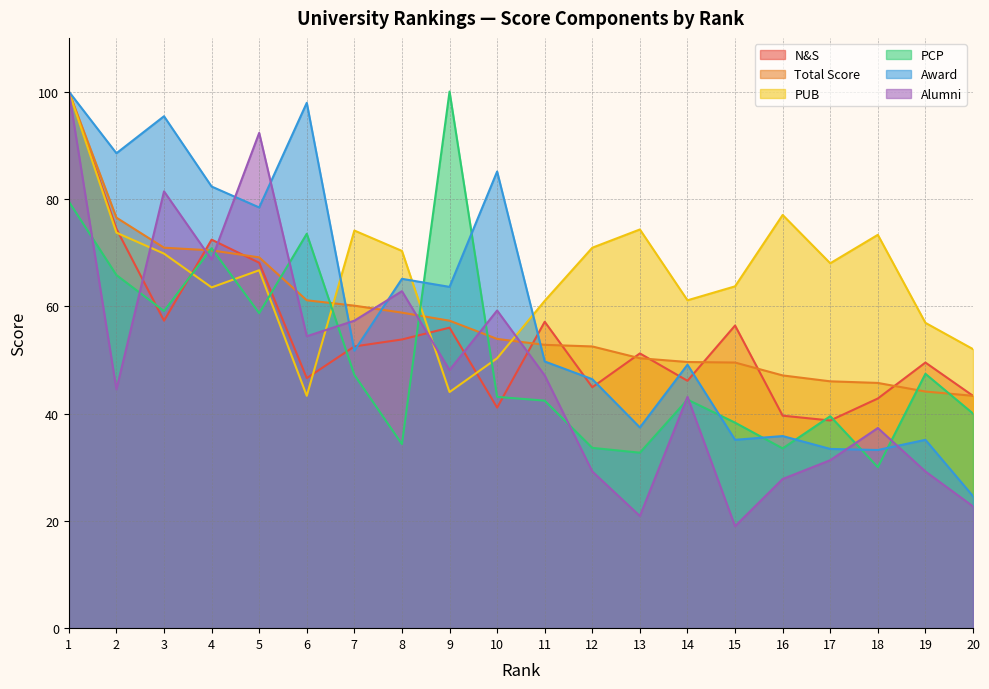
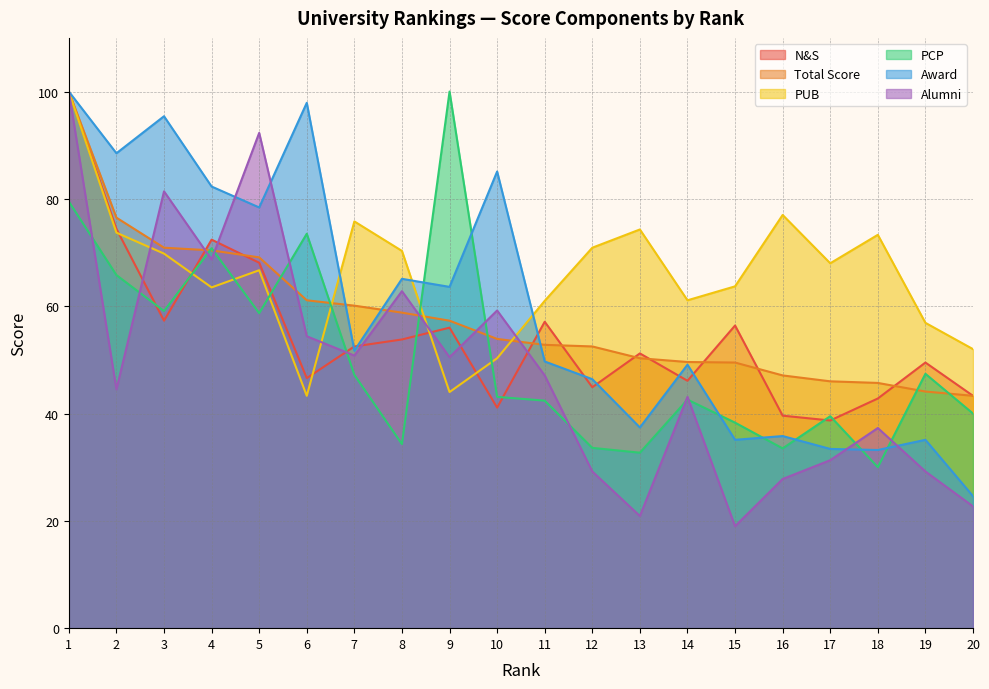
  {
    "PUB": {
      "2": 74,
      "3": 70,
      "4": 64,
      "5": 67,
      "6": 43,
-     "7": 74,
+     "7": 76,
      "8": 70,
      "9": 44,
      "10": 50,
      "11": 61,
      "12": 71,
      "13": 74,
      "14": 61,
      "15": 64,
      "16": 77,
      "17": 68,
      "18": 73,
      "19": 57,
      "20": 52
    },
    "PCP": {
      "1": 80,
      "2": 66,
      "3": 59,
      "5": 59,
      "6": 74,
      "7": 47,
      "8": 34,
      "9": 100,
      "10": 43,
      "11": 42,
      "12": 34,
      "13": 33,
      "14": 43,
      "15": 38,
      "16": 34,
      "17": 40,
      "18": 30,
      "19": 47,
      "20": 40
    },
    "Award": {
      "2": 89,
      "3": 95,
      "4": 82,
      "5": 78,
      "6": 98,
      "7": 52,
      "8": 65,
      "9": 64,
      "10": 85,
      "11": 50,
      "12": 46,
      "13": 37,
      "14": 49,
      "15": 35,
      "16": 36,
      "17": 33,
      "18": 33,
      "19": 35,
      "20": 25
    },
    "Alumni": {
      "2": 45,
      "3": 81,
      "4": 69,
      "5": 92,
      "6": 54,
-     "7": 57,
+     "7": 51,
      "8": 63,
-     "9": 48,
+     "9": 51,
      "10": 59,
      "11": 47,
      "12": 29,
      "13": 21,
      "14": 43,
      "15": 19,
      "16": 28,
      "17": 31,
      "18": 37,
      "19": 29,
      "20": 23
    }
  }
